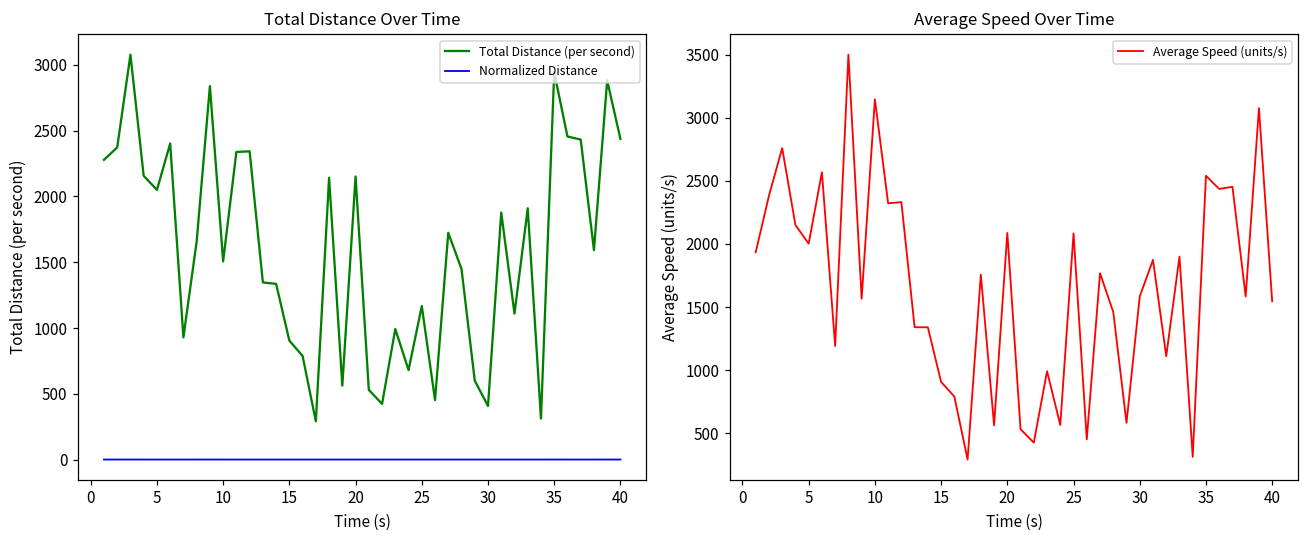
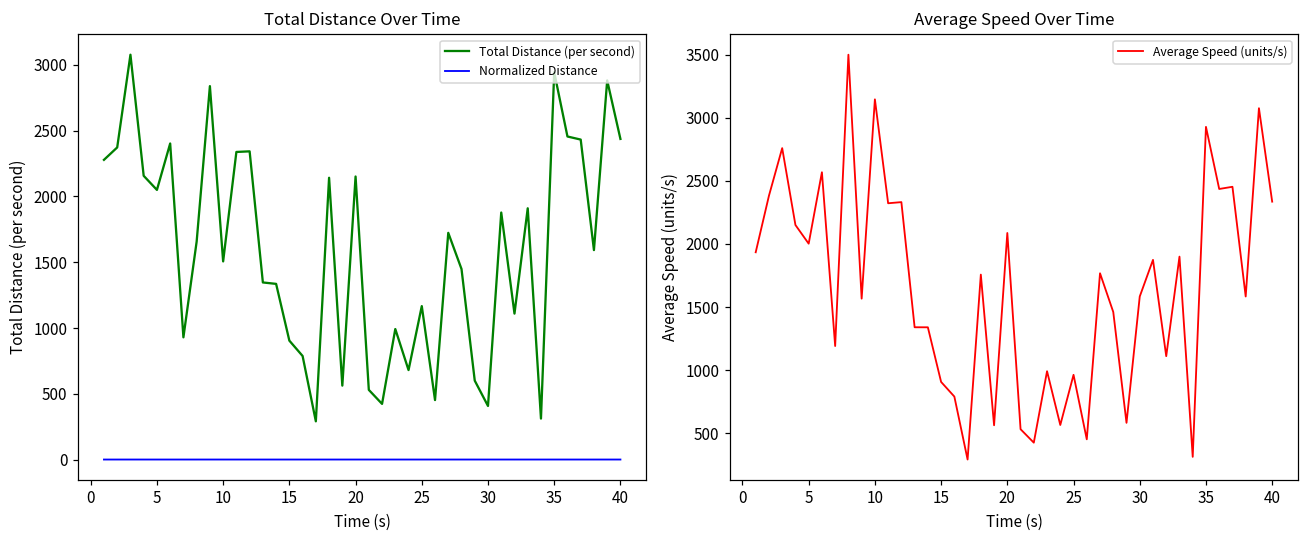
  {
    "Total Distance Over Time": {
      "Total Distance (per second)": {
        "5": 2050,
        "10": 1510,
        "15": 900,
        "20": 2150,
        "25": 1170,
        "30": 410,
        "40": 2440
      },
      "Normalized Distance": {
        "5": 0,
        "10": 0,
        "15": 0,
        "20": 0,
        "25": 0,
        "30": 0,
        "35": 0,
        "40": 0
      }
    },
    "Average Speed Over Time": {
      "5": 2000,
      "10": 3150,
      "15": 910,
      "20": 2090,
-     "25": 2080,
+     "25": 960,
      "30": 1580,
-     "35": 2540,
-     "40": 1550
+     "35": 2930,
+     "40": 2340
    }
  }
